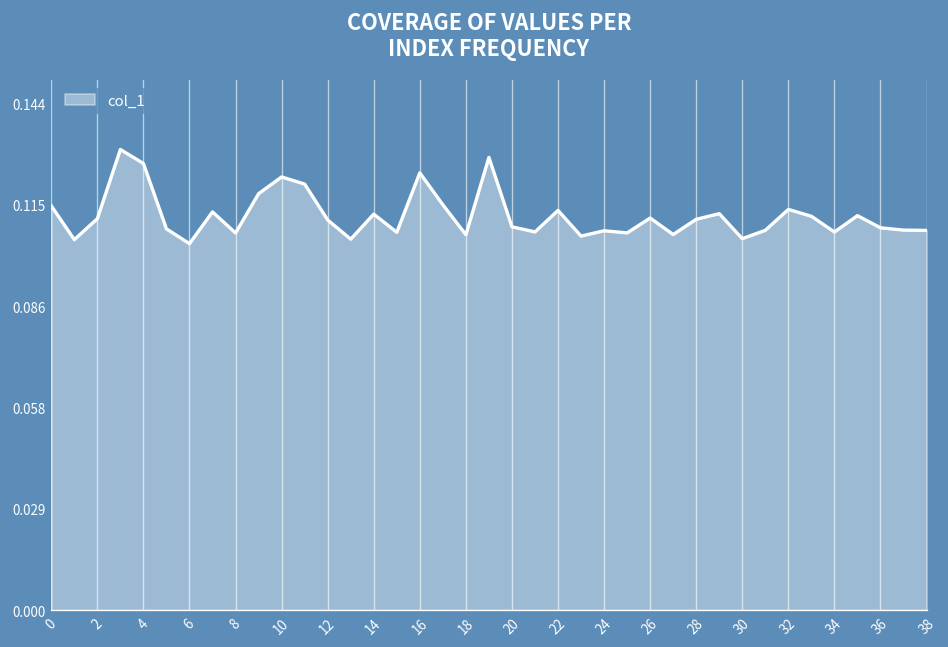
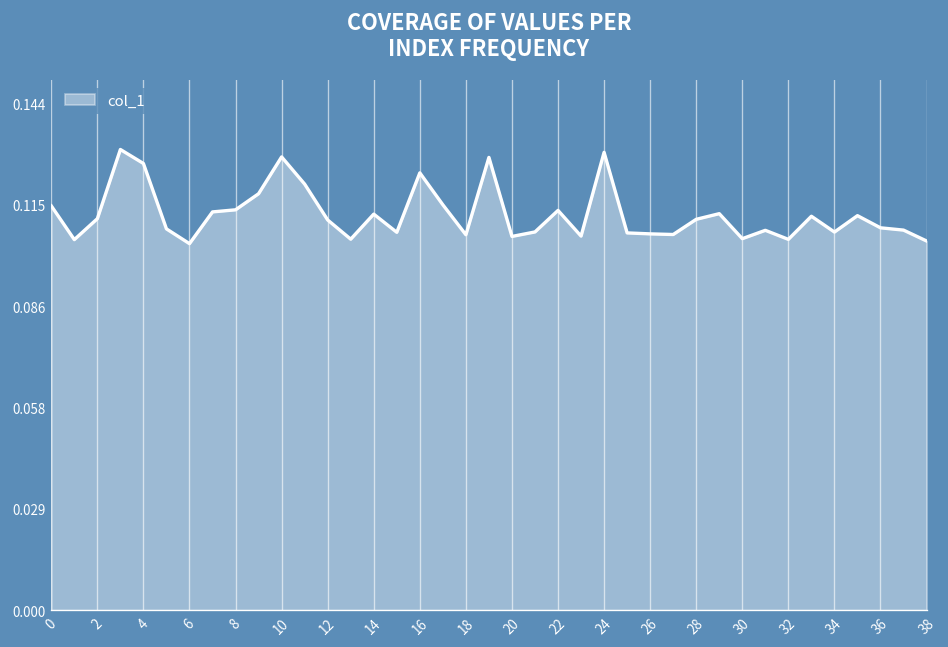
  {
    "0": 0.115,
    "2": 0.111,
    "4": 0.127,
    "6": 0.104,
-   "8": 0.107,
-   "10": 0.123,
+   "8": 0.114,
+   "10": 0.129,
    "12": 0.111,
    "14": 0.112,
    "16": 0.124,
    "18": 0.107,
-   "20": 0.109,
+   "20": 0.106,
    "22": 0.113,
-   "24": 0.108,
-   "26": 0.111,
+   "24": 0.130,
+   "26": 0.107,
    "28": 0.111,
    "30": 0.105,
-   "32": 0.114,
+   "32": 0.105,
    "34": 0.107,
    "36": 0.109,
-   "38": 0.108
+   "38": 0.105
  }
